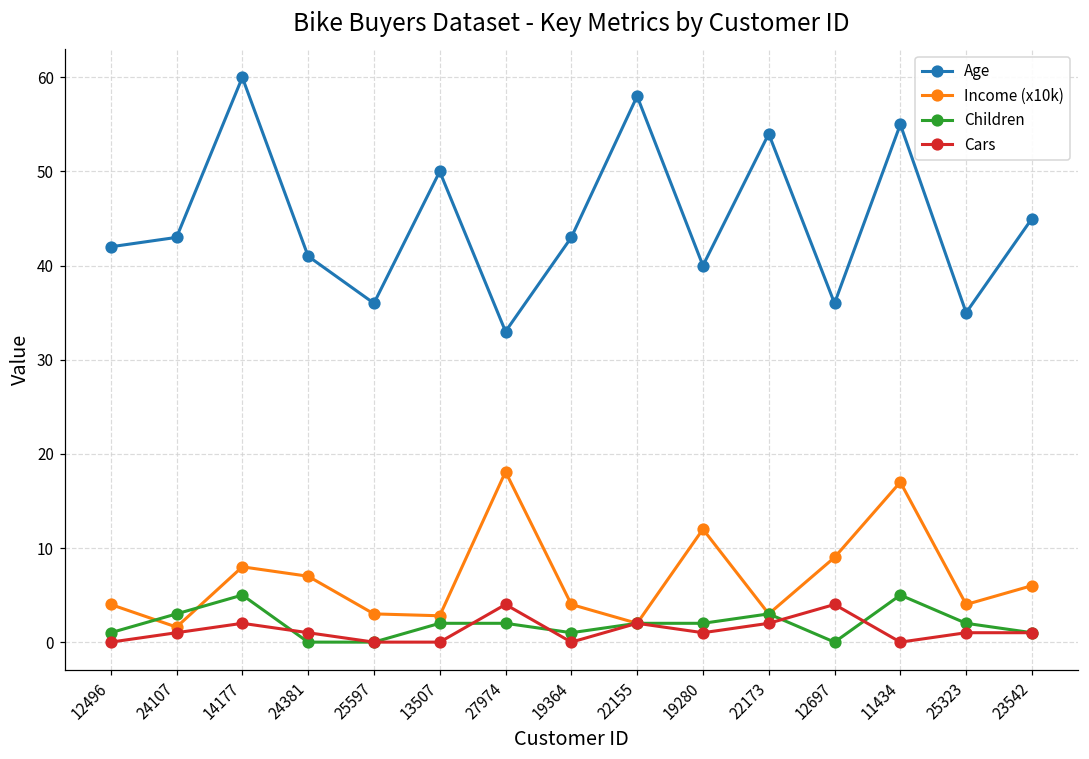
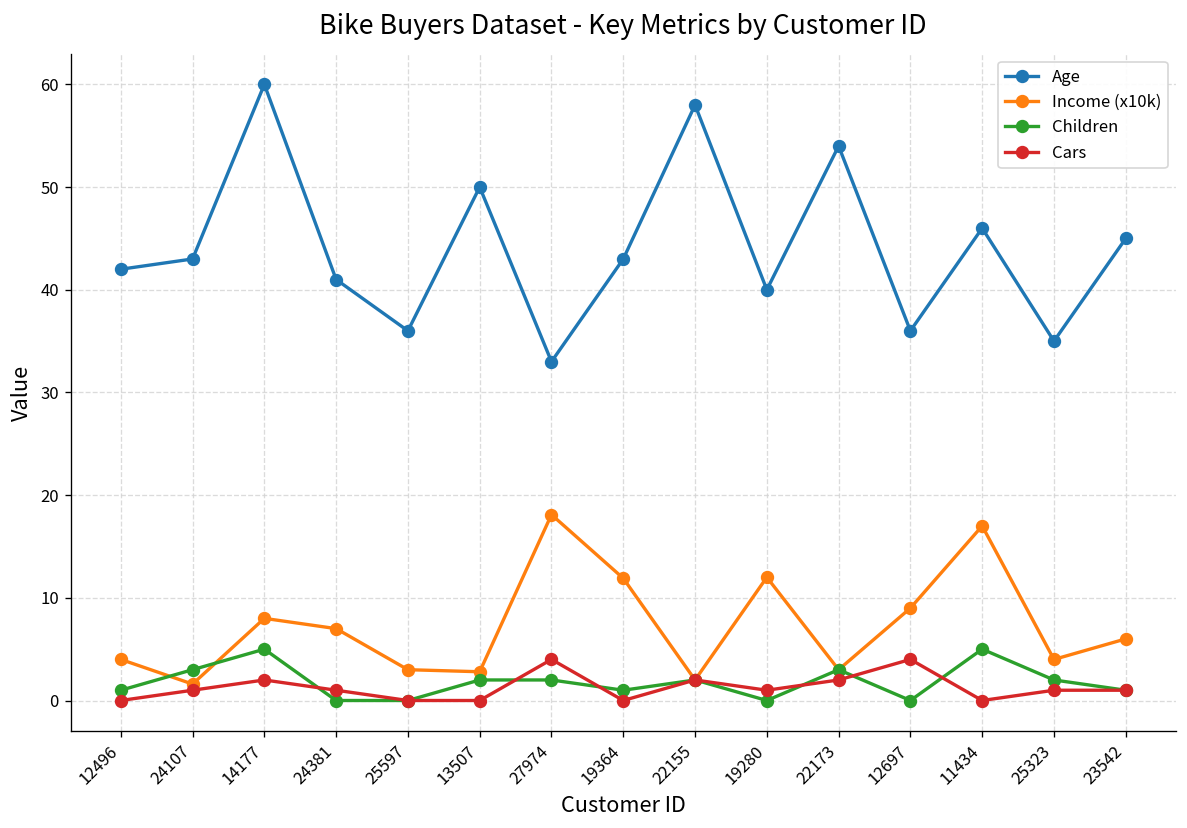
  {
    "Age": {
      "12496": 42,
      "24107": 43,
      "14177": 60,
      "24381": 41,
      "25597": 36,
      "13507": 50,
      "27974": 33,
      "19364": 43,
      "22155": 58,
      "19280": 40,
      "22173": 54,
      "12697": 36,
-     "11434": 55,
+     "11434": 46,
      "25323": 35,
      "23542": 45
    },
    "Income (x10k)": {
      "12496": 4,
      "24107": 2,
      "14177": 8,
      "24381": 7,
      "25597": 3,
      "13507": 3,
      "27974": 18,
-     "19364": 4,
+     "19364": 12,
      "19280": 12,
      "12697": 9,
      "11434": 17,
      "25323": 4,
      "23542": 6
    },
    "Children": {
      "12496": 1,
      "24107": 3,
      "14177": 5,
      "24381": 0,
      "13507": 2,
      "27974": 2,
      "19364": 1,
-     "19280": 2,
+     "19280": 0,
      "12697": 0,
      "11434": 5,
      "25323": 2
    },
    "Cars": {
      "12496": 0,
      "24107": 1,
      "14177": 2,
      "24381": 1,
      "13507": 0,
      "27974": 4,
      "19364": 0,
      "19280": 1,
      "22173": 2,
      "12697": 4,
      "11434": 0,
      "25323": 1
    }
  }
